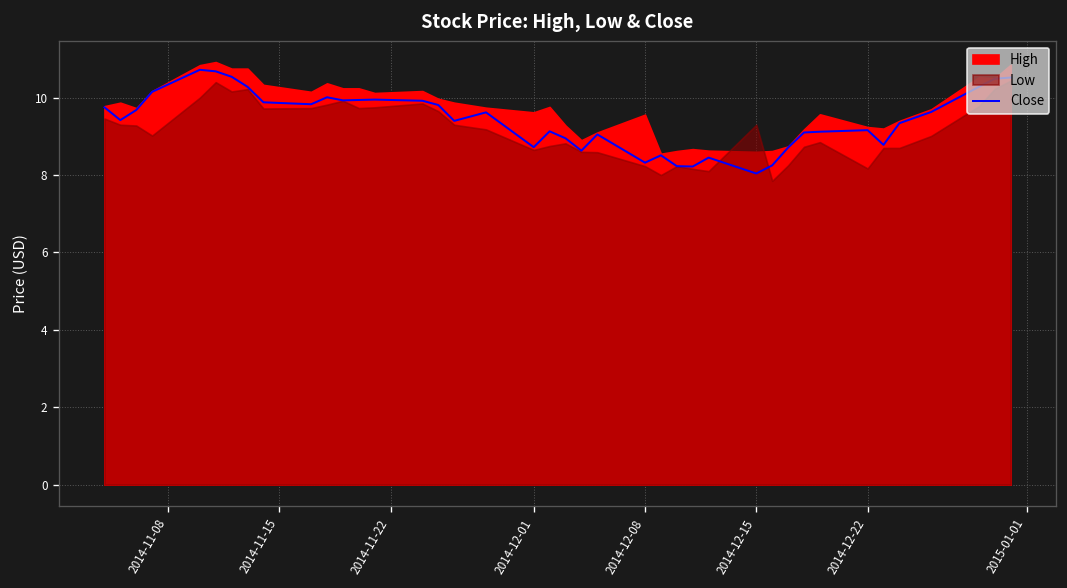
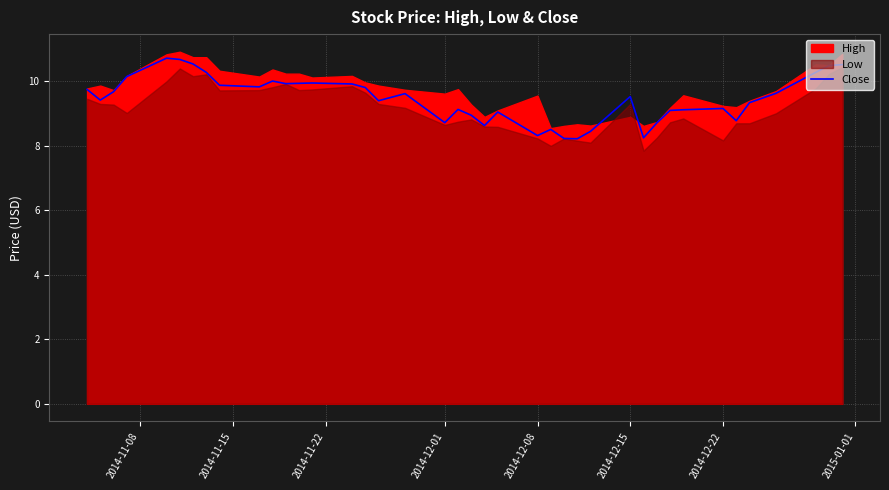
  {
    "High": {
      "2014-12-01": 9.6,
      "2014-12-08": 9.6,
-     "2014-12-15": 8.6,
+     "2014-12-15": 8.9,
      "2014-12-22": 9.2
    },
    "Close": {
      "2014-12-08": 8.3,
-     "2014-12-15": 8.0,
+     "2014-12-15": 9.5,
      "2014-12-22": 9.2
    },
    "Low": {
      "2014-12-08": 8.2,
      "2014-12-15": 9.3,
      "2014-12-22": 8.2
    }
  }
